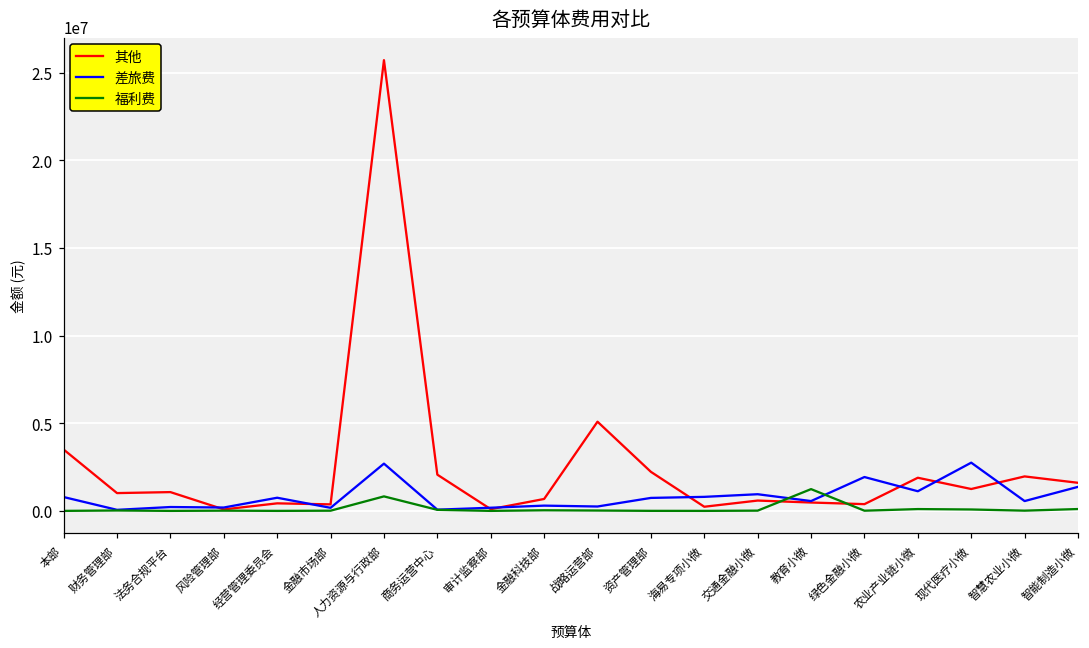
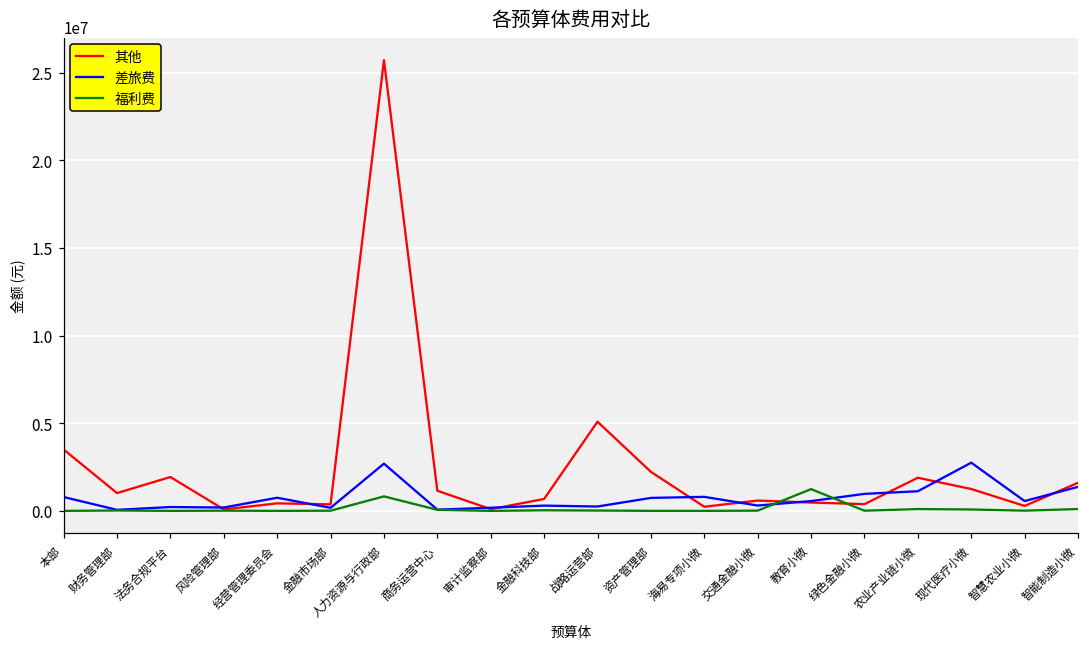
  {
    "其他": {
      "本部": 3500000,
      "财务管理部": 1000000,
-     "法务合规平台": 1100000,
+     "法务合规平台": 1900000,
      "经营管理委员会": 400000,
      "金融市场部": 400000,
      "人力资源与行政部": 25700000,
-     "商务运营中心": 2100000,
+     "商务运营中心": 1100000,
      "金融科技部": 700000,
      "战略运营部": 5100000,
      "资产管理部": 2200000,
      "海易专项小微": 200000,
      "交通金融小微": 600000,
      "绿色金融小微": 400000,
      "农业产业链小微": 1900000,
      "现代医疗小微": 1200000,
-     "智慧农业小微": 2000000,
+     "智慧农业小微": 300000,
      "智能制造小微": 1600000
    },
    "差旅费": {
      "本部": 800000,
      "法务合规平台": 200000,
      "经营管理委员会": 800000,
      "金融市场部": 200000,
      "人力资源与行政部": 2700000,
      "金融科技部": 300000,
      "战略运营部": 300000,
      "资产管理部": 700000,
      "海易专项小微": 800000,
-     "交通金融小微": 1000000,
-     "绿色金融小微": 1900000,
+     "交通金融小微": 300000,
+     "绿色金融小微": 1000000,
      "农业产业链小微": 1100000,
      "现代医疗小微": 2800000,
      "智慧农业小微": 600000,
      "智能制造小微": 1400000
    },
    "福利费": {
      "本部": 0,
      "法务合规平台": 0,
      "经营管理委员会": 0,
      "金融市场部": 0,
      "人力资源与行政部": 800000,
      "金融科技部": 0,
      "战略运营部": 0,
      "资产管理部": 0,
      "海易专项小微": 0,
      "交通金融小微": 0,
      "教育小微": 1200000,
      "绿色金融小微": 0,
      "农业产业链小微": 100000,
      "现代医疗小微": 100000,
      "智慧农业小微": 0,
      "智能制造小微": 100000
    }
  }
